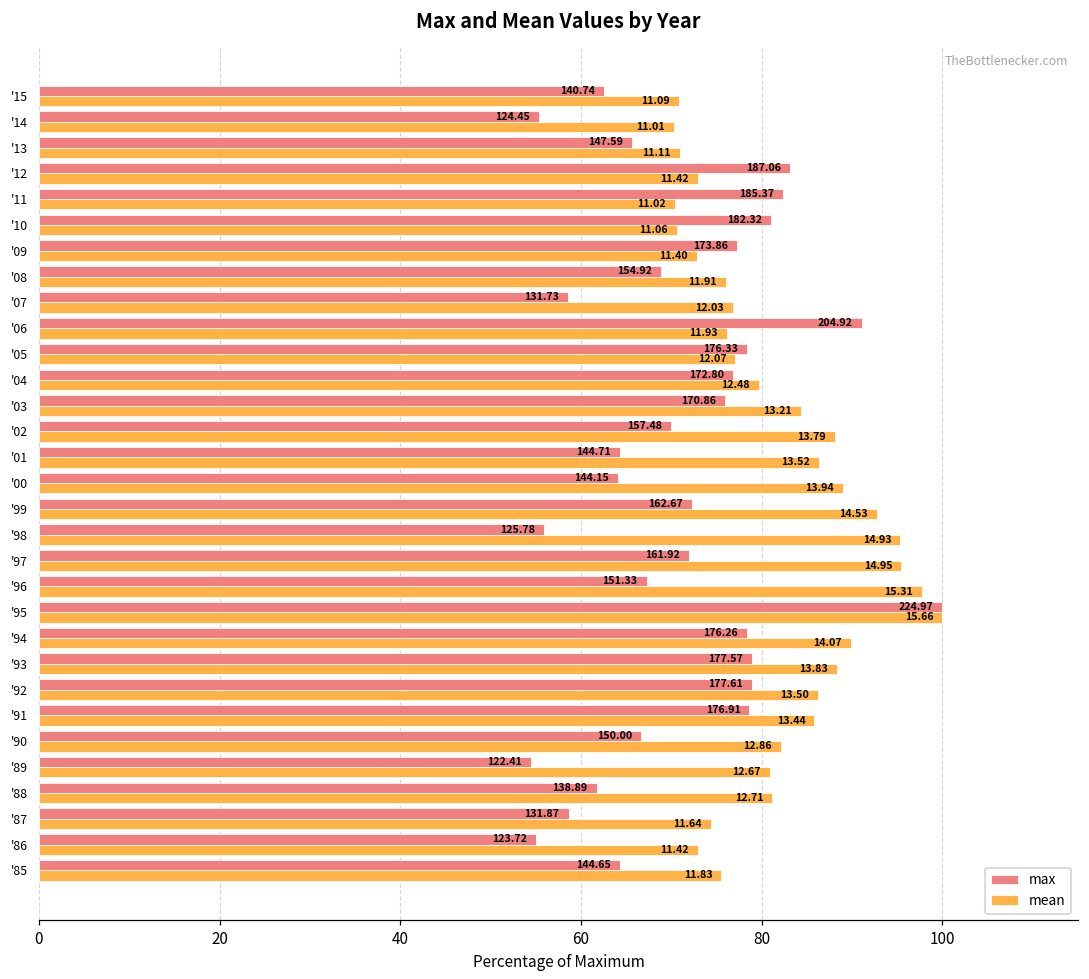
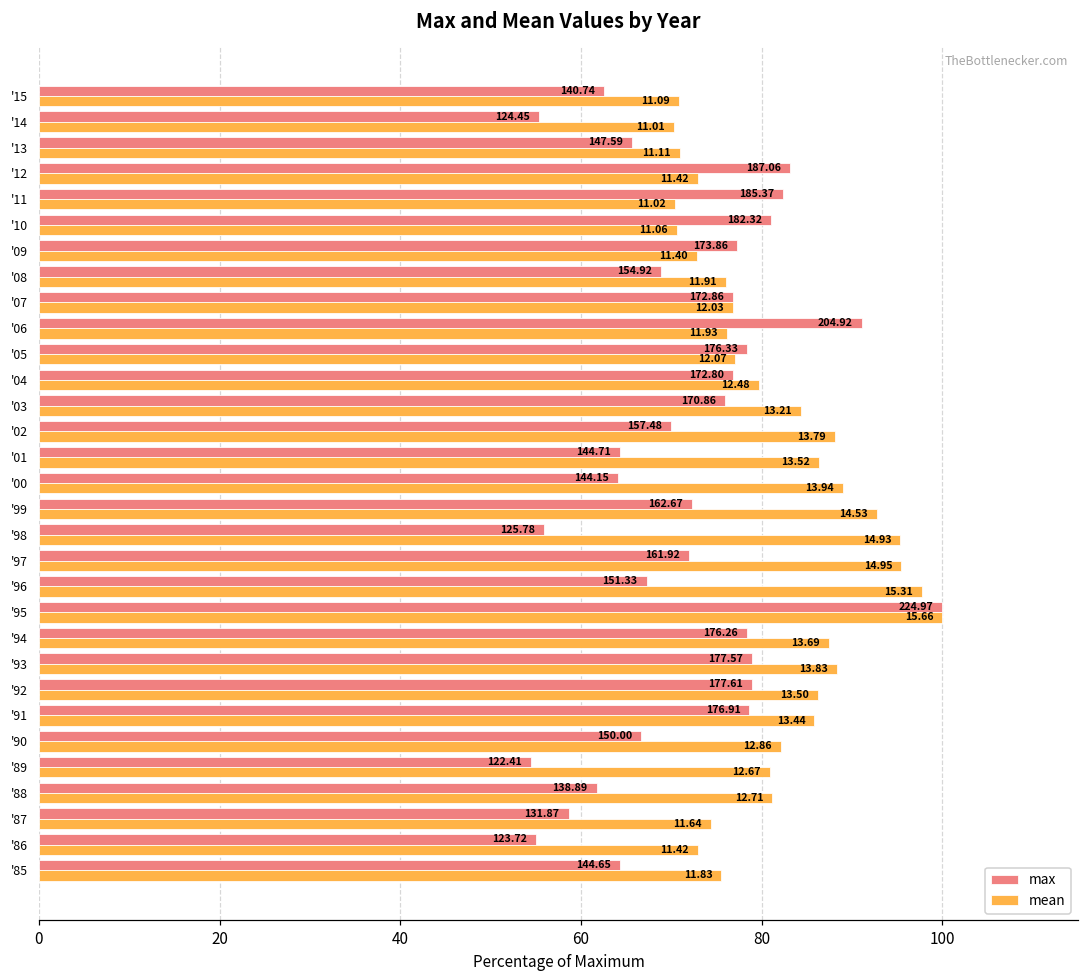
  {
    "max": {
-     "'07": 131.73
+     "'07": 172.86
    },
    "mean": {
-     "'94": 14.07
+     "'94": 13.69
    }
  }
